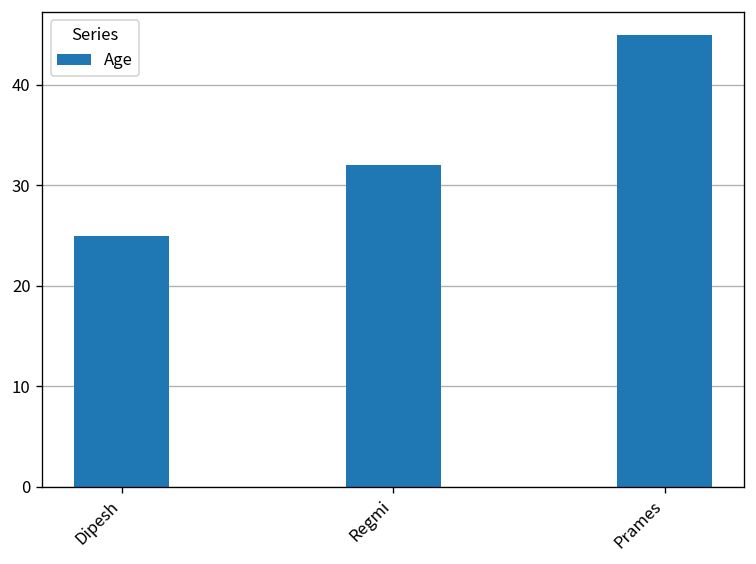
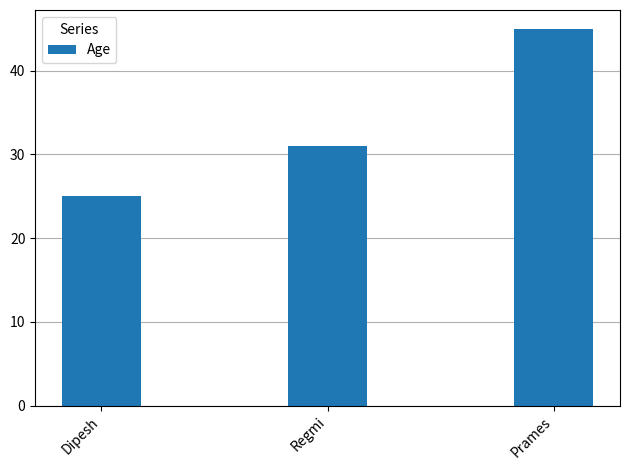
  {
    "Dipesh": 25,
-   "Regmi": 32,
+   "Regmi": 31,
    "Prames": 45
  }
